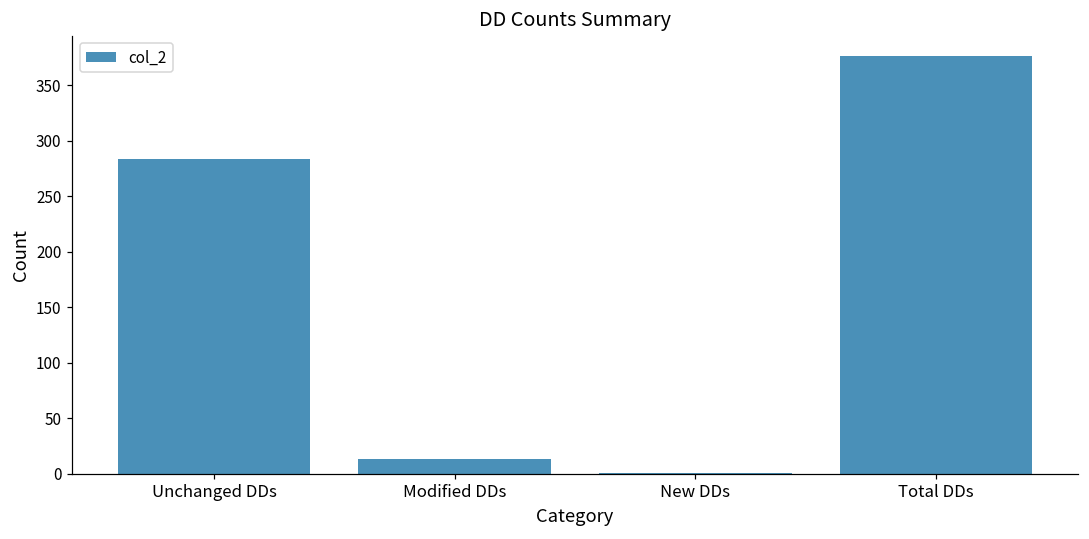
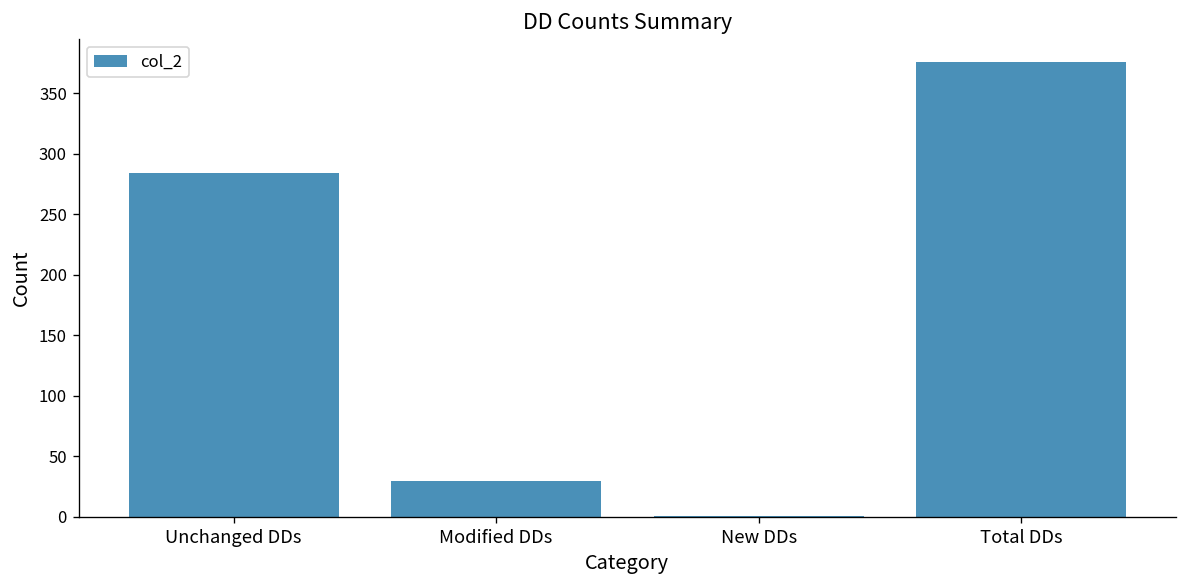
  {
    "Unchanged DDs": 284,
-   "Modified DDs": 13,
+   "Modified DDs": 30,
    "Total DDs": 376
  }
